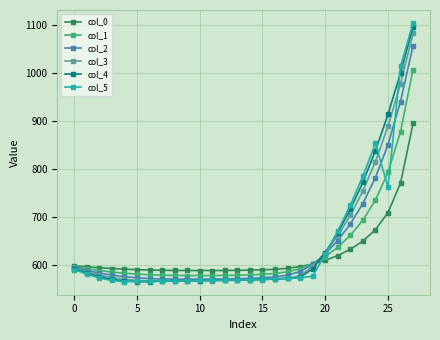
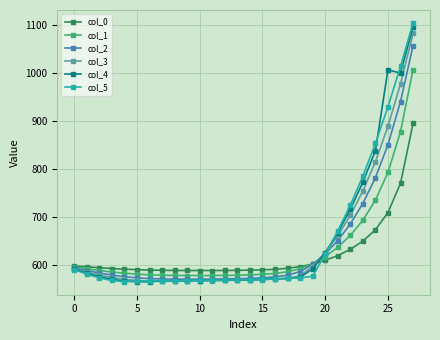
  {
    "col_4": {
-     "25": 910
+     "25": 1010
    },
    "col_5": {
-     "25": 760
+     "25": 930
    }
  }
